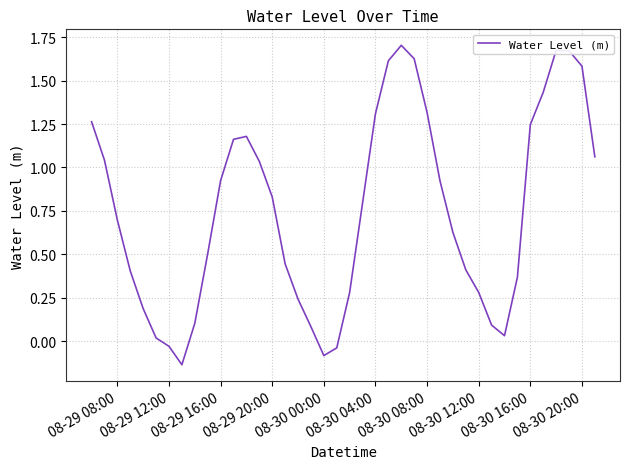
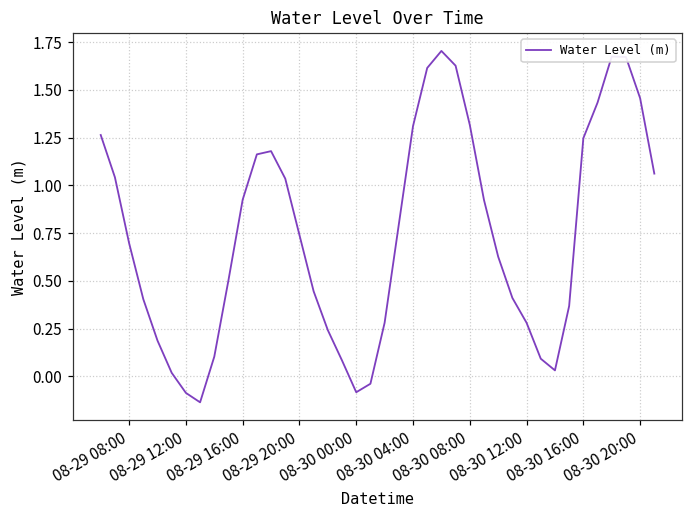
  {
    "08-29 08:00": 0.70,
-   "08-29 12:00": -0.03,
+   "08-29 12:00": -0.09,
    "08-29 16:00": 0.92,
-   "08-29 20:00": 0.83,
+   "08-29 20:00": 0.74,
    "08-30 00:00": -0.08,
    "08-30 04:00": 1.31,
    "08-30 08:00": 1.32,
    "08-30 12:00": 0.28,
    "08-30 16:00": 1.25,
-   "08-30 20:00": 1.58
+   "08-30 20:00": 1.46
  }
